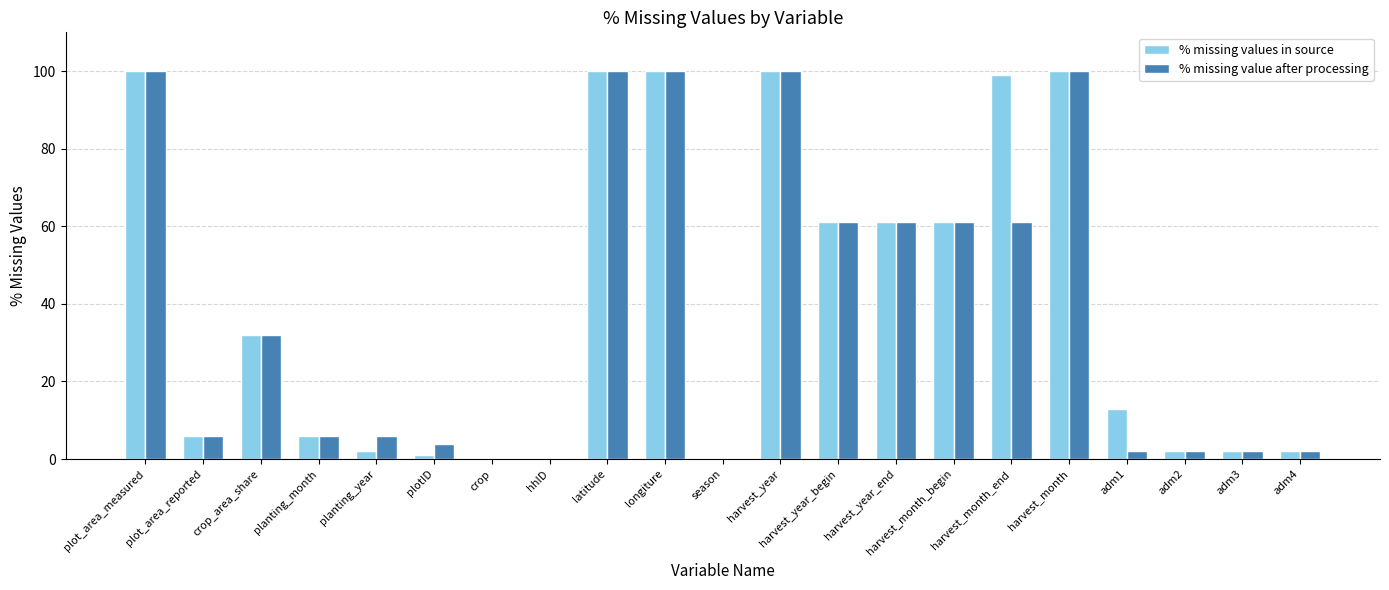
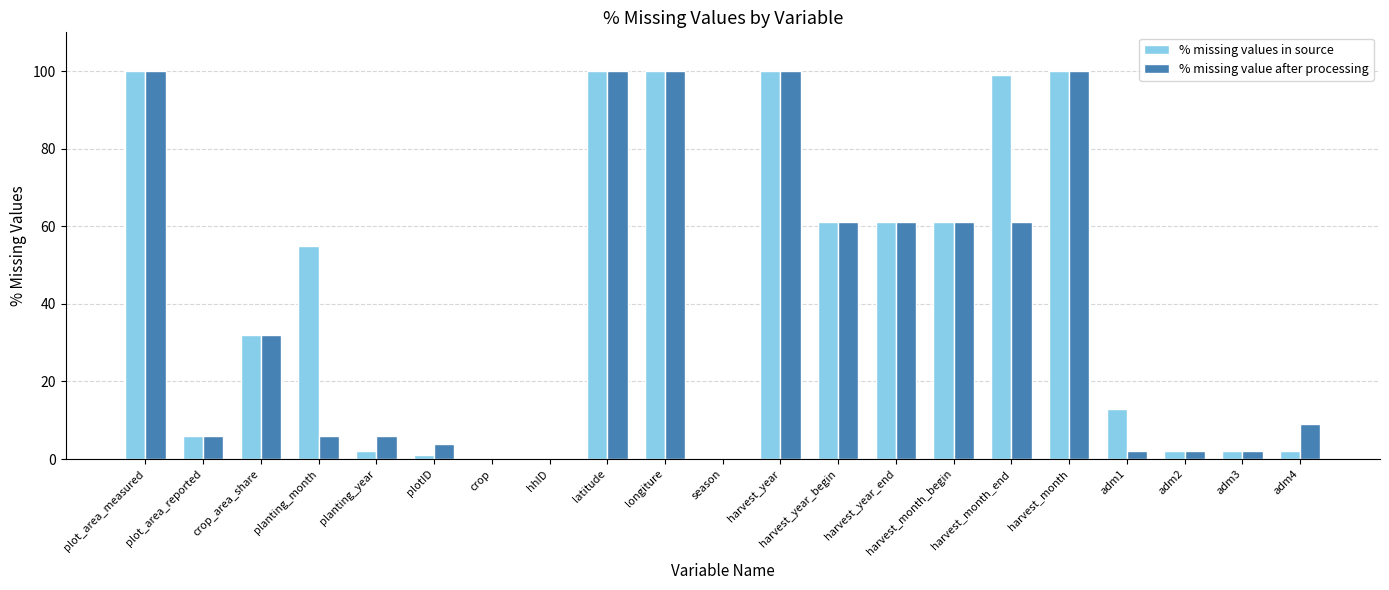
  {
    "% missing values in source": {
      "plot_area_measured": 100,
      "plot_area_reported": 6,
      "crop_area_share": 32,
-     "planting_month": 6,
+     "planting_month": 55,
      "planting_year": 2,
      "plotID": 1,
      "crop": 0,
      "hhID": 0,
      "latitude": 100,
      "longiture": 100,
      "season": 0,
      "harvest_year": 100,
      "harvest_year_begin": 61,
      "harvest_year_end": 61,
      "harvest_month_begin": 61,
      "harvest_month_end": 99,
      "harvest_month": 100,
      "adm1": 13,
      "adm2": 2,
      "adm3": 2,
      "adm4": 2
    },
    "% missing value after processing": {
      "plot_area_measured": 100,
      "plot_area_reported": 6,
      "crop_area_share": 32,
      "planting_month": 6,
      "planting_year": 6,
      "plotID": 4,
      "crop": 0,
      "hhID": 0,
      "latitude": 100,
      "longiture": 100,
      "season": 0,
      "harvest_year": 100,
      "harvest_year_begin": 61,
      "harvest_year_end": 61,
      "harvest_month_begin": 61,
      "harvest_month_end": 61,
      "harvest_month": 100,
      "adm1": 2,
      "adm2": 2,
      "adm3": 2,
-     "adm4": 2
+     "adm4": 9
    }
  }
